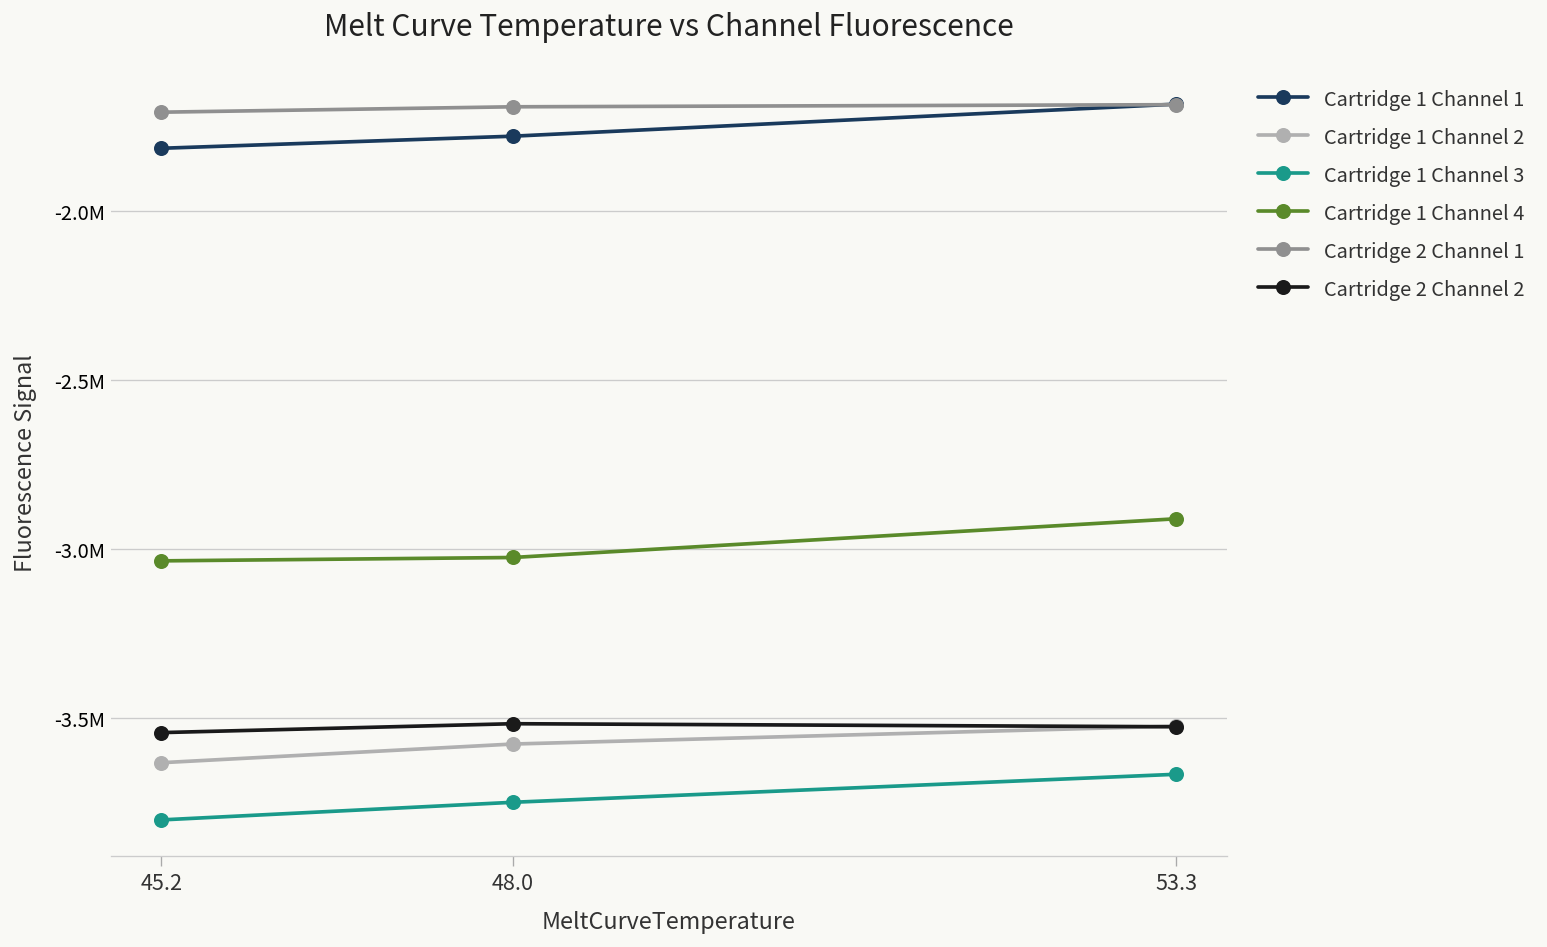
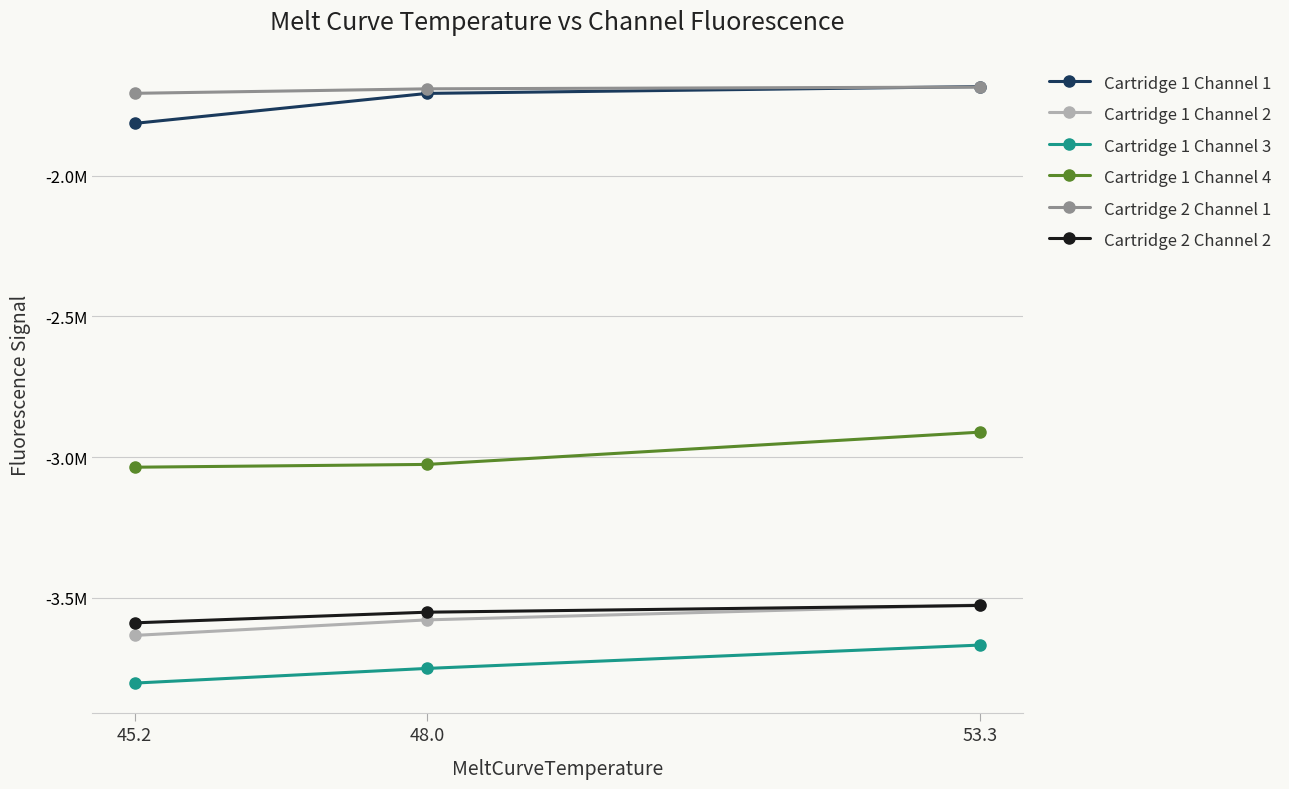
  {
    "Cartridge 1 Channel 1": {
      "45.2": -1810000,
-     "48.0": -1780000
+     "48.0": -1710000
    },
    "Cartridge 1 Channel 3": {
      "45.2": -3800000,
      "48.0": -3750000,
      "53.3": -3670000
    },
    "Cartridge 1 Channel 4": {
      "45.2": -3040000,
      "48.0": -3030000,
      "53.3": -2910000
    },
    "Cartridge 2 Channel 2": {
-     "45.2": -3540000,
-     "48.0": -3520000
+     "45.2": -3590000,
+     "48.0": -3550000
    }
  }
